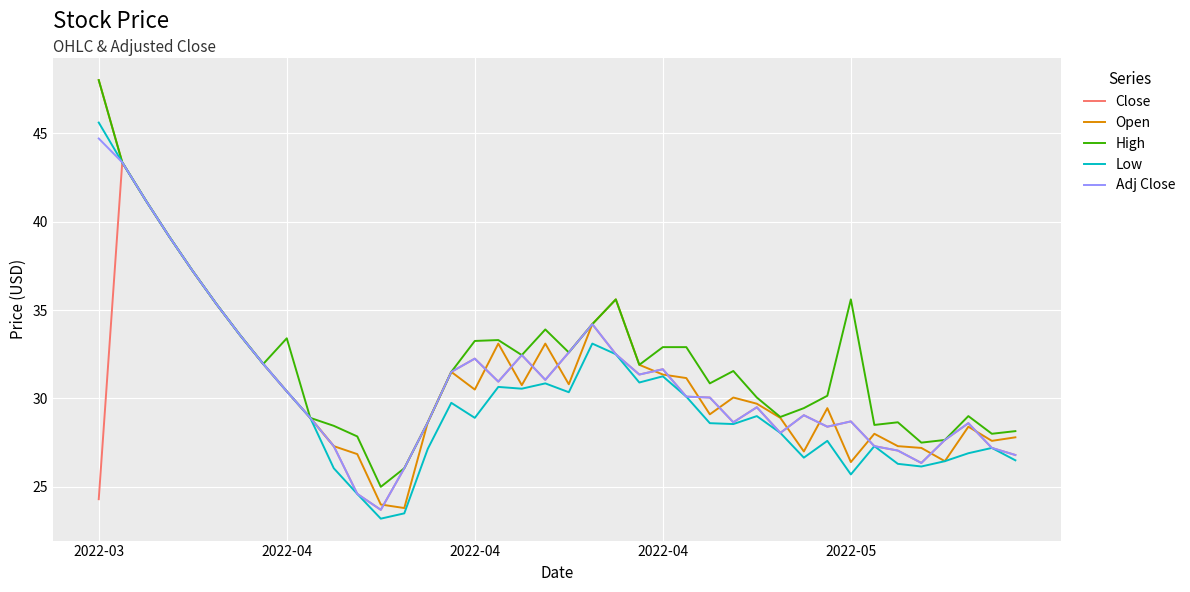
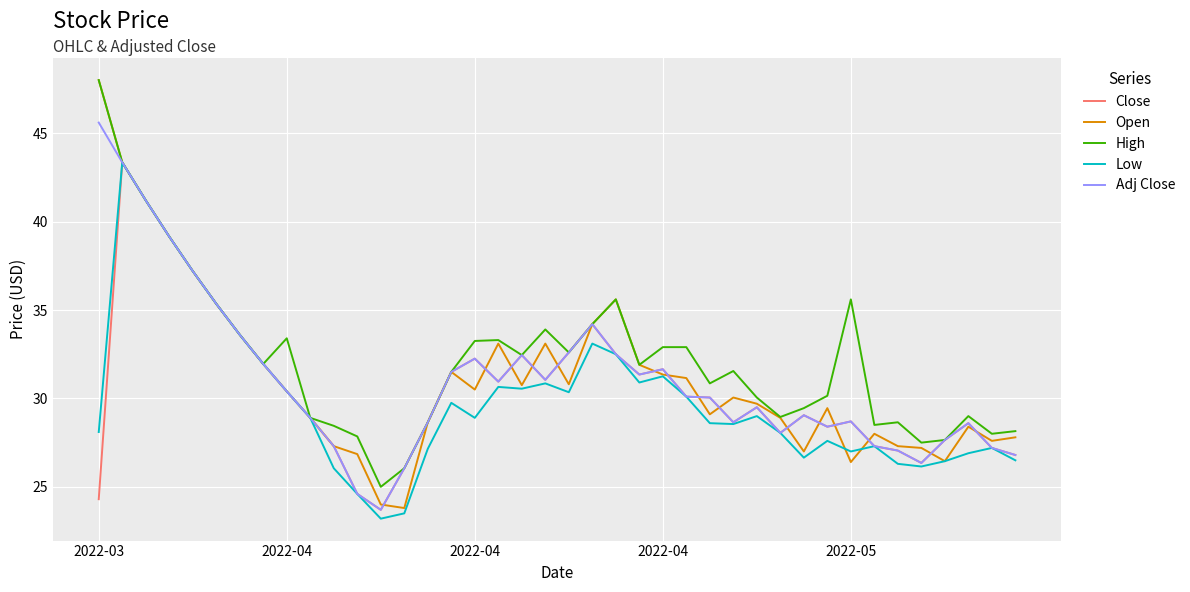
  {
    "Close": {
      "2022-03": 24.3
    },
    "Open": {
      "2022-05": 26.4
    },
    "High": {
      "2022-05": 35.6
    },
    "Low": {
-     "2022-03": 45.6,
-     "2022-05": 25.7
+     "2022-03": 28.1,
+     "2022-05": 27.0
    },
    "Adj Close": {
-     "2022-03": 44.7
+     "2022-03": 45.6
    }
  }
